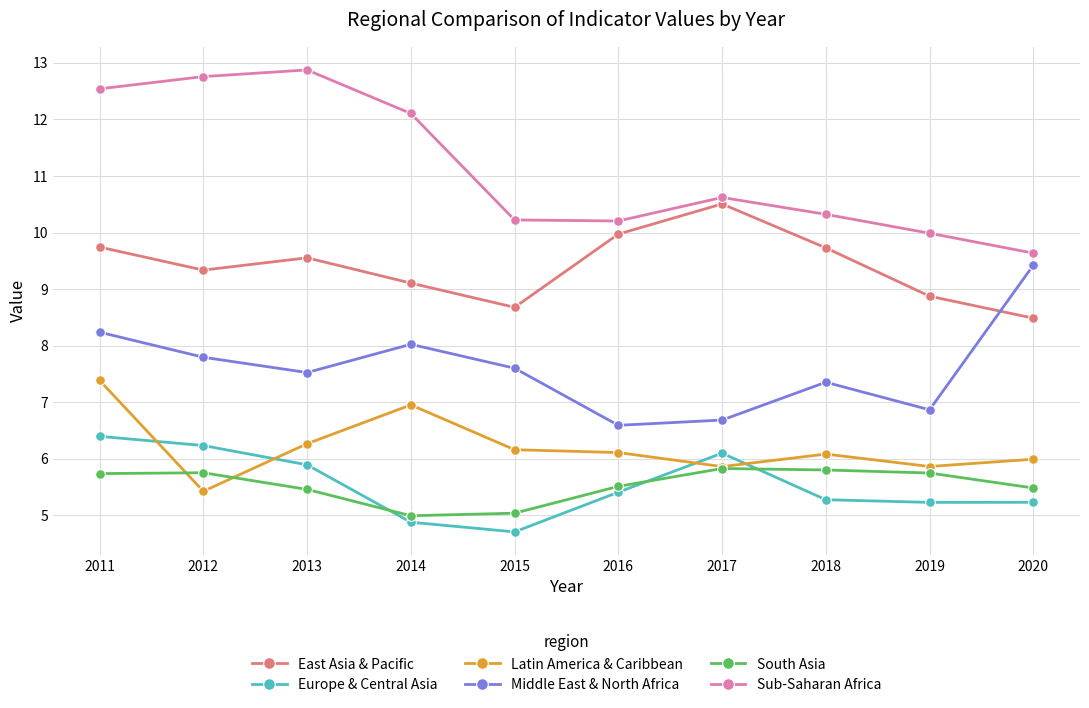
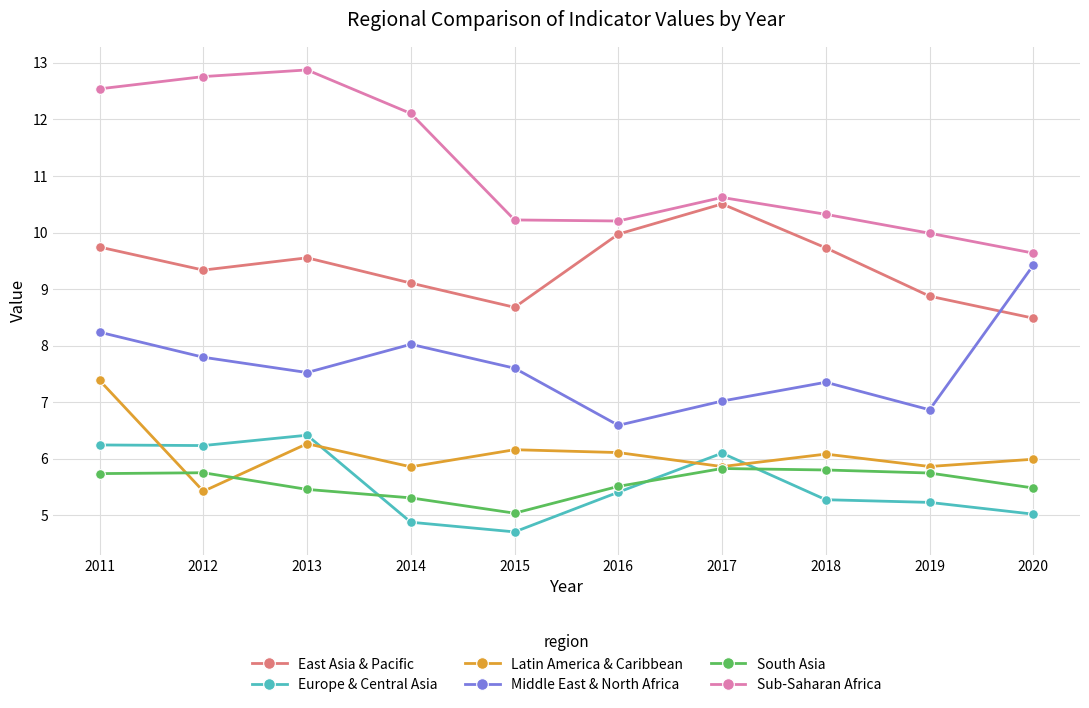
  {
    "Europe & Central Asia": {
-     "2011": 6.4,
+     "2011": 6.2,
      "2012": 6.2,
-     "2013": 5.9,
+     "2013": 6.4,
      "2014": 4.9,
      "2015": 4.7,
      "2016": 5.4,
      "2017": 6.1,
      "2018": 5.3,
      "2019": 5.2,
-     "2020": 5.2
+     "2020": 5.0
    },
    "Latin America & Caribbean": {
      "2011": 7.4,
      "2012": 5.4,
      "2013": 6.3,
-     "2014": 7.0,
+     "2014": 5.9,
      "2015": 6.2,
      "2016": 6.1,
      "2018": 6.1,
      "2019": 5.9,
      "2020": 6.0
    },
    "Middle East & North Africa": {
      "2011": 8.2,
      "2012": 7.8,
      "2013": 7.5,
      "2014": 8.0,
      "2015": 7.6,
      "2016": 6.6,
-     "2017": 6.7,
+     "2017": 7.0,
      "2018": 7.4,
      "2019": 6.9,
      "2020": 9.4
    },
    "South Asia": {
      "2011": 5.7,
      "2012": 5.8,
      "2013": 5.5,
-     "2014": 5.0,
+     "2014": 5.3,
      "2015": 5.0,
      "2016": 5.5,
      "2018": 5.8,
      "2019": 5.7,
      "2020": 5.5
    }
  }
